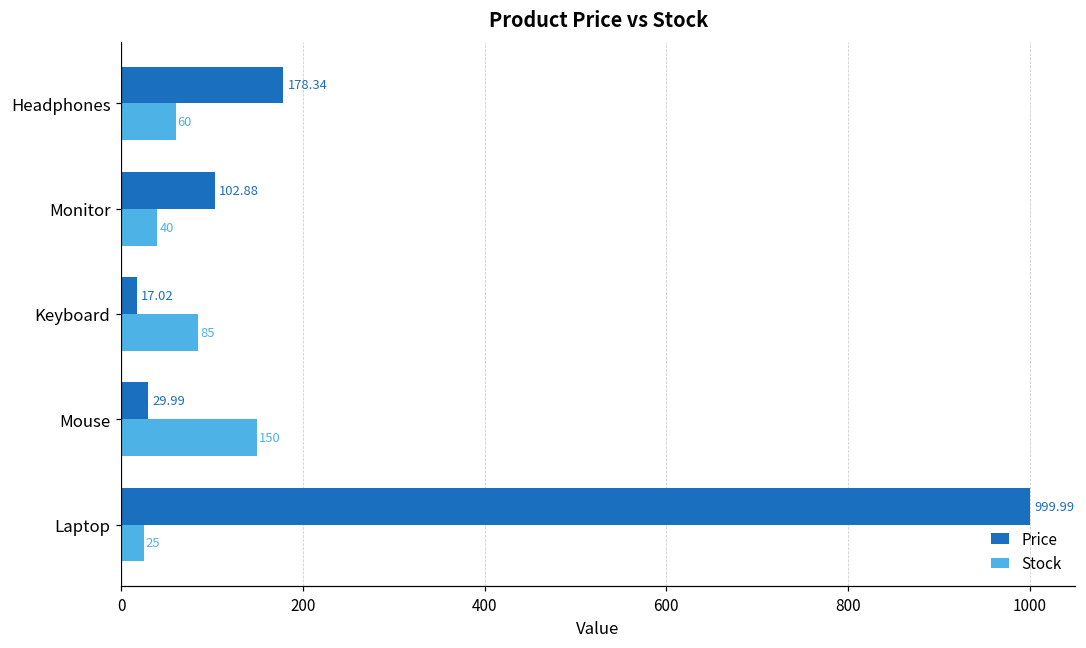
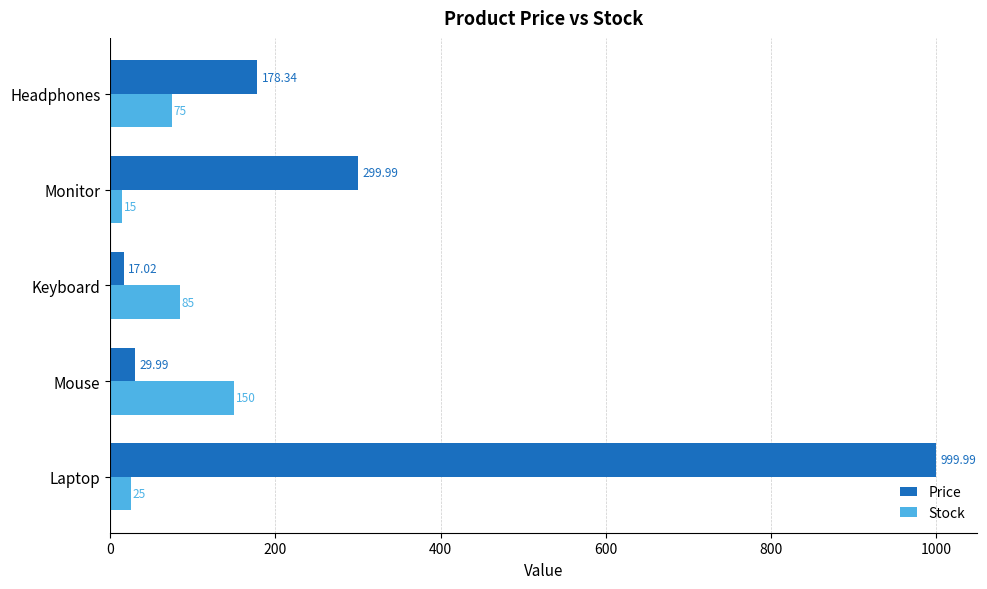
  {
    "Price": {
      "Headphones": 178.34,
-     "Monitor": 102.88,
+     "Monitor": 299.99,
      "Keyboard": 17.02,
      "Mouse": 29.99,
      "Laptop": 999.99
    },
    "Stock": {
-     "Headphones": 60,
-     "Monitor": 40,
+     "Headphones": 75,
+     "Monitor": 15,
      "Keyboard": 85,
      "Mouse": 150,
      "Laptop": 25
    }
  }
